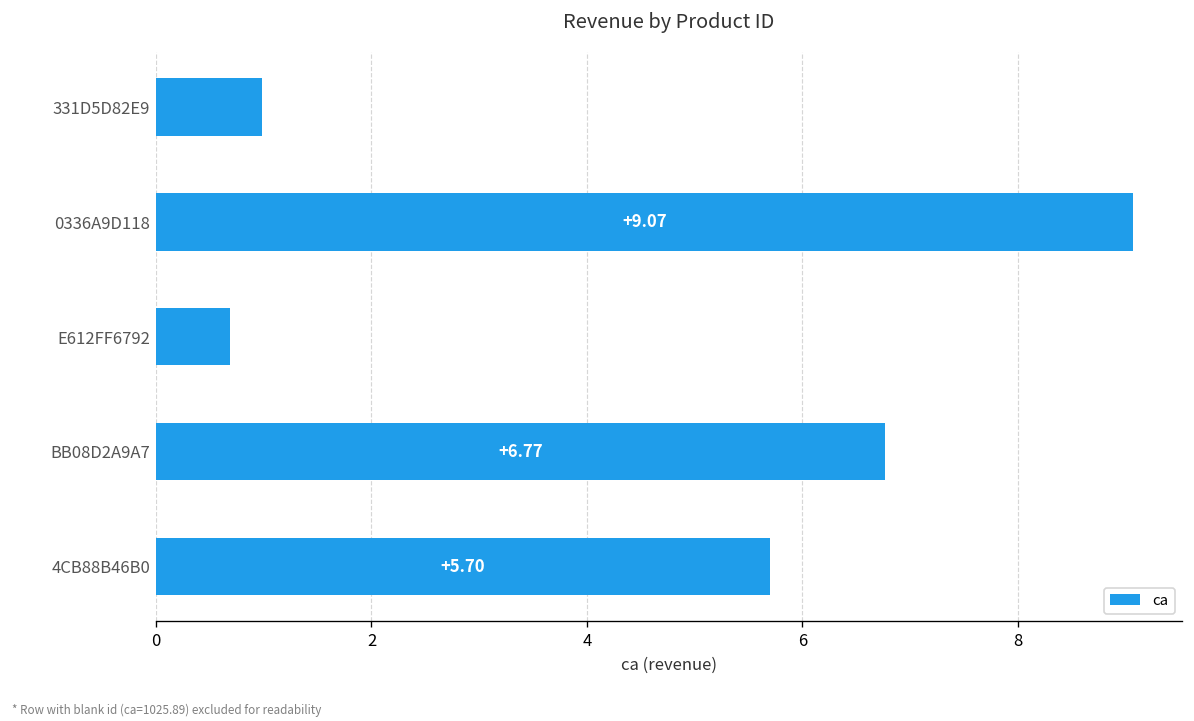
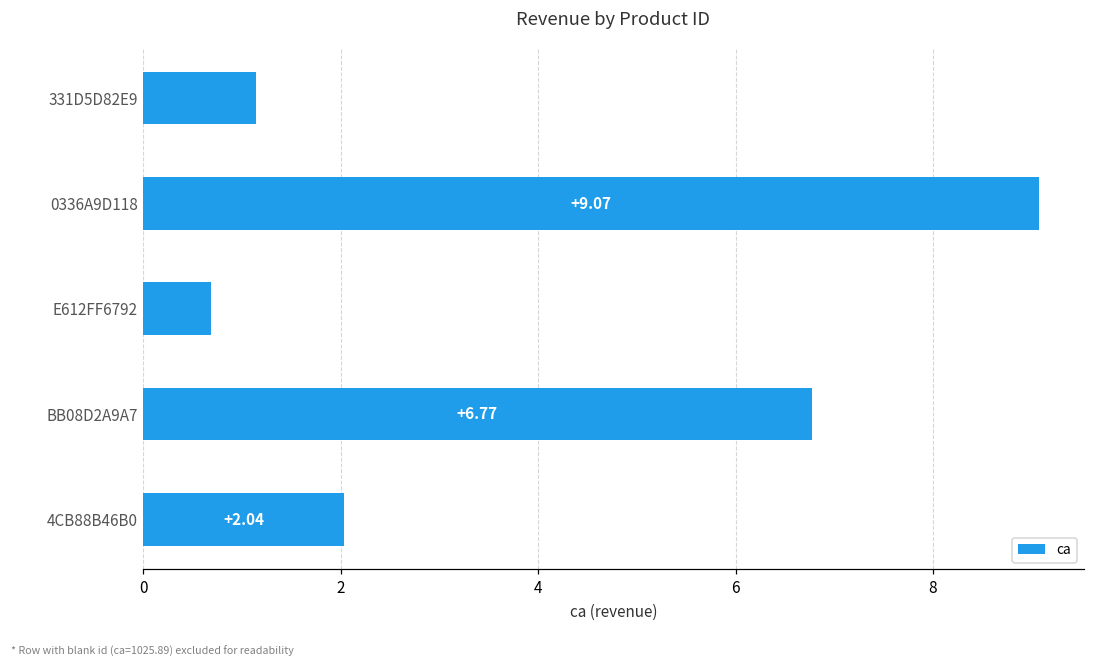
  {
-   "331D5D82E9": "1.0",
+   "331D5D82E9": "1.1",
    "0336A9D118": "+9.07",
    "BB08D2A9A7": "+6.77",
-   "4CB88B46B0": "+5.70"
+   "4CB88B46B0": "+2.04"
  }
